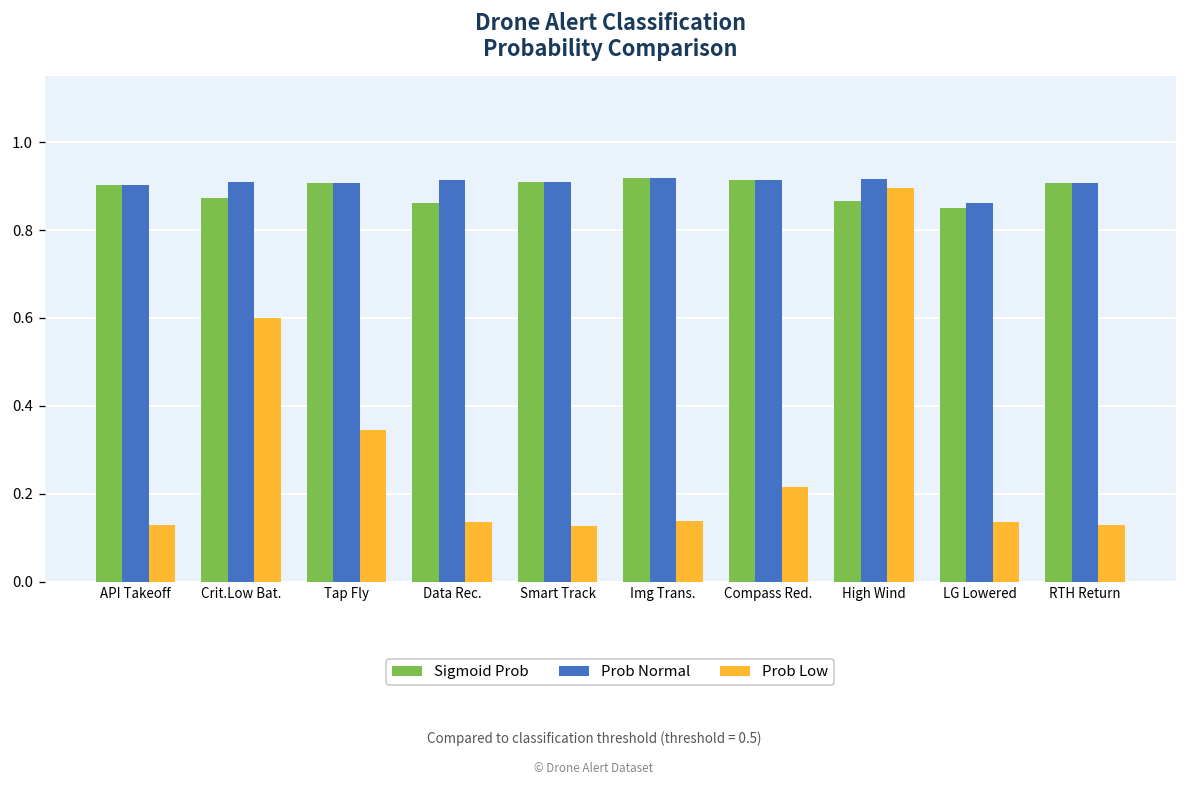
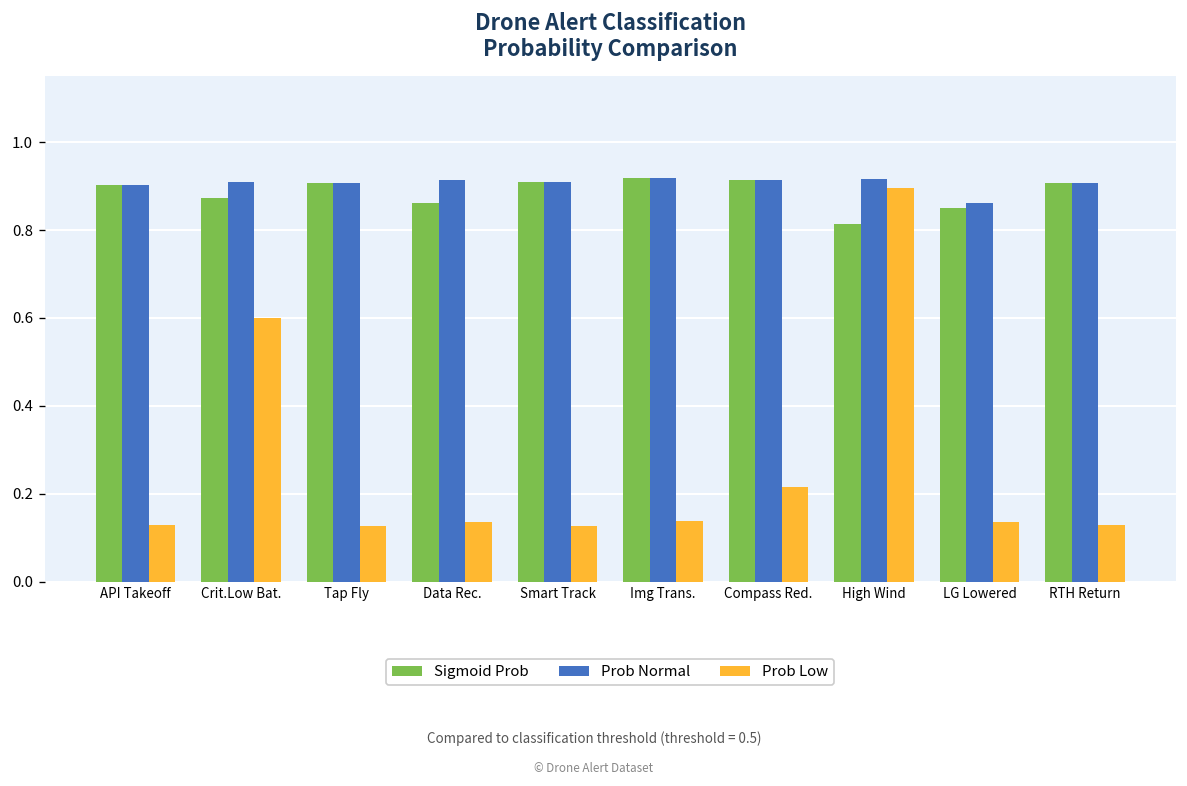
  {
    "Sigmoid Prob": {
      "API Takeoff": 0.90,
      "Crit.Low Bat.": 0.87,
      "Tap Fly": 0.91,
      "Data Rec.": 0.86,
      "Smart Track": 0.91,
      "Img Trans.": 0.92,
      "Compass Red.": 0.91,
-     "High Wind": 0.87,
+     "High Wind": 0.81,
      "LG Lowered": 0.85,
      "RTH Return": 0.91
    },
    "Prob Normal": {
      "API Takeoff": 0.90,
      "Crit.Low Bat.": 0.91,
      "Tap Fly": 0.91,
      "Data Rec.": 0.91,
      "Smart Track": 0.91,
      "Img Trans.": 0.92,
      "Compass Red.": 0.91,
      "High Wind": 0.92,
      "LG Lowered": 0.86,
      "RTH Return": 0.91
    },
    "Prob Low": {
      "API Takeoff": 0.13,
      "Crit.Low Bat.": 0.60,
-     "Tap Fly": 0.35,
+     "Tap Fly": 0.13,
      "Data Rec.": 0.14,
      "Smart Track": 0.13,
      "Img Trans.": 0.14,
      "Compass Red.": 0.21,
      "High Wind": 0.90,
      "LG Lowered": 0.14,
      "RTH Return": 0.13
    }
  }
